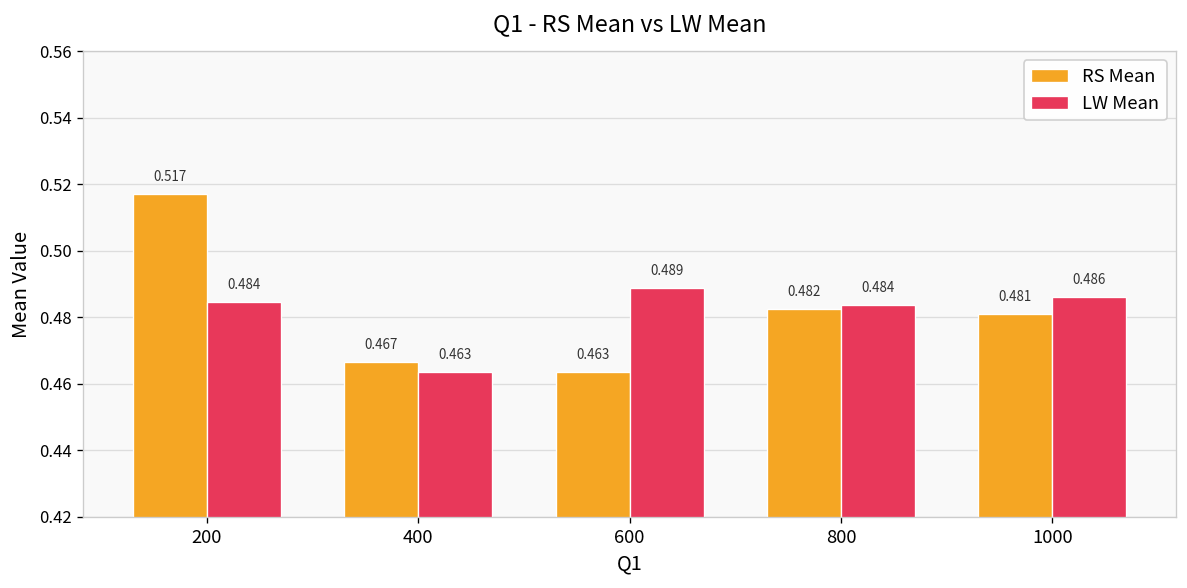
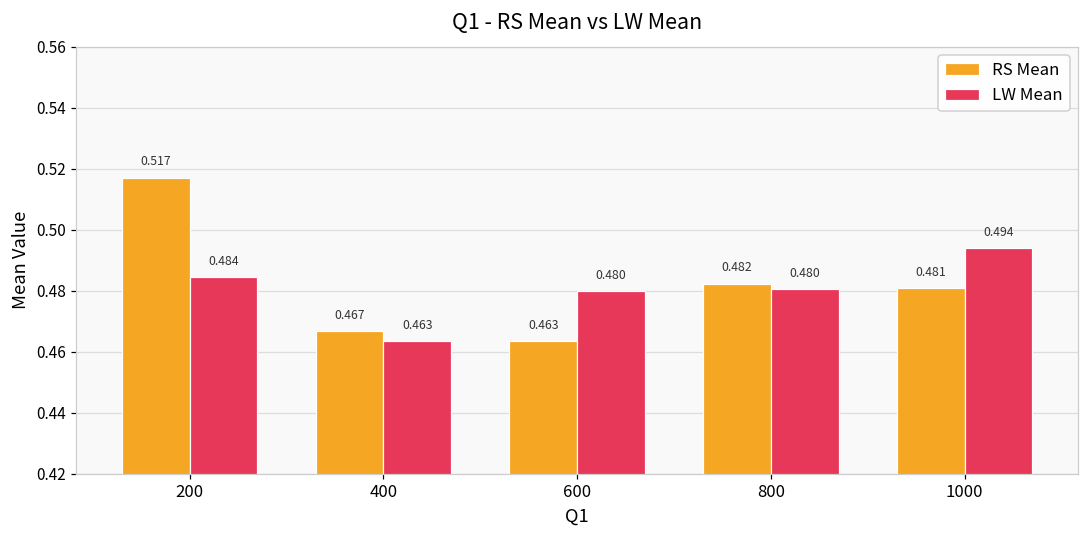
  {
    "RS Mean": {
      "200": 0.517,
      "400": 0.467,
      "600": 0.463,
      "800": 0.482,
      "1000": 0.481
    },
    "LW Mean": {
      "200": 0.484,
      "400": 0.463,
-     "600": 0.489,
-     "800": 0.484,
-     "1000": 0.486
+     "600": 0.480,
+     "800": 0.480,
+     "1000": 0.494
    }
  }
